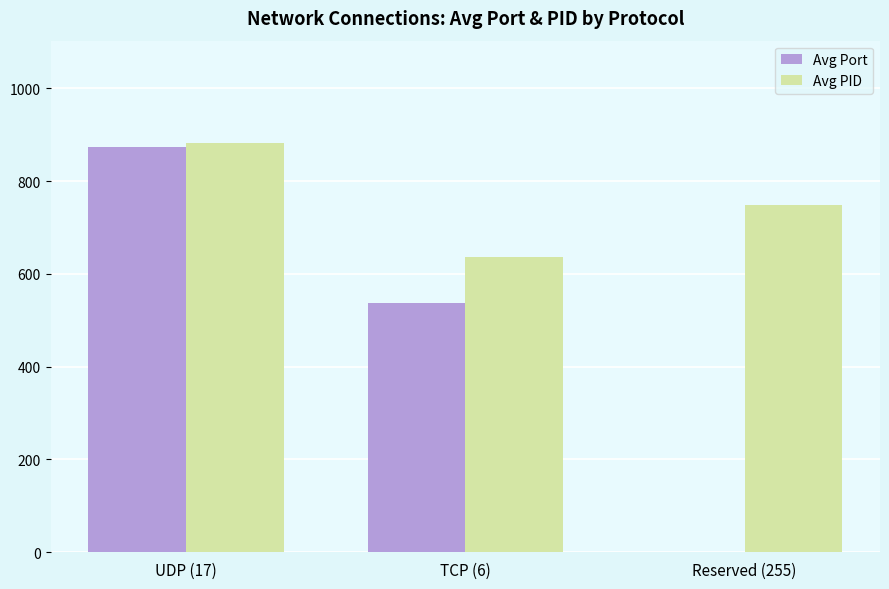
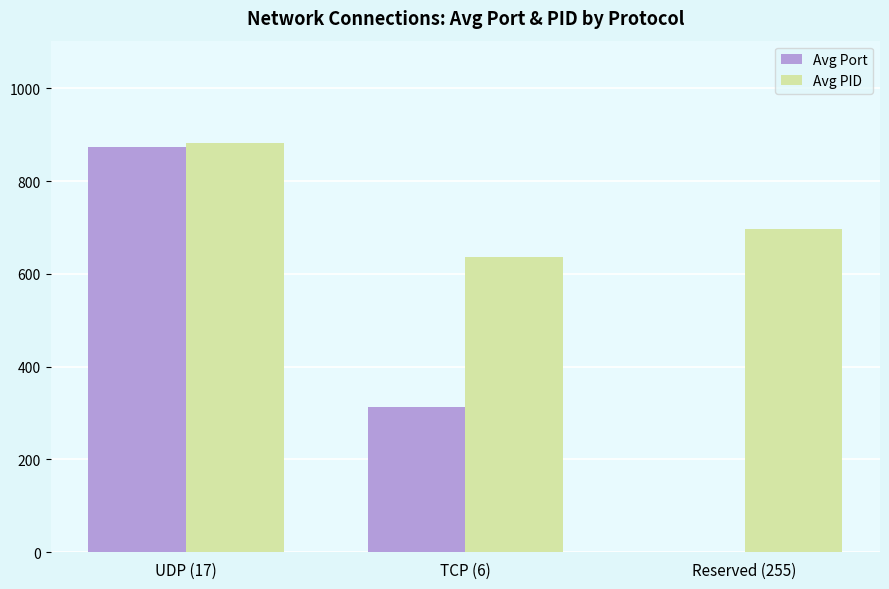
  {
    "Avg Port": {
      "UDP (17)": 870,
-     "TCP (6)": 540,
+     "TCP (6)": 310,
      "Reserved (255)": 0
    },
    "Avg PID": {
      "UDP (17)": 880,
      "TCP (6)": 640,
-     "Reserved (255)": 750
+     "Reserved (255)": 700
    }
  }
